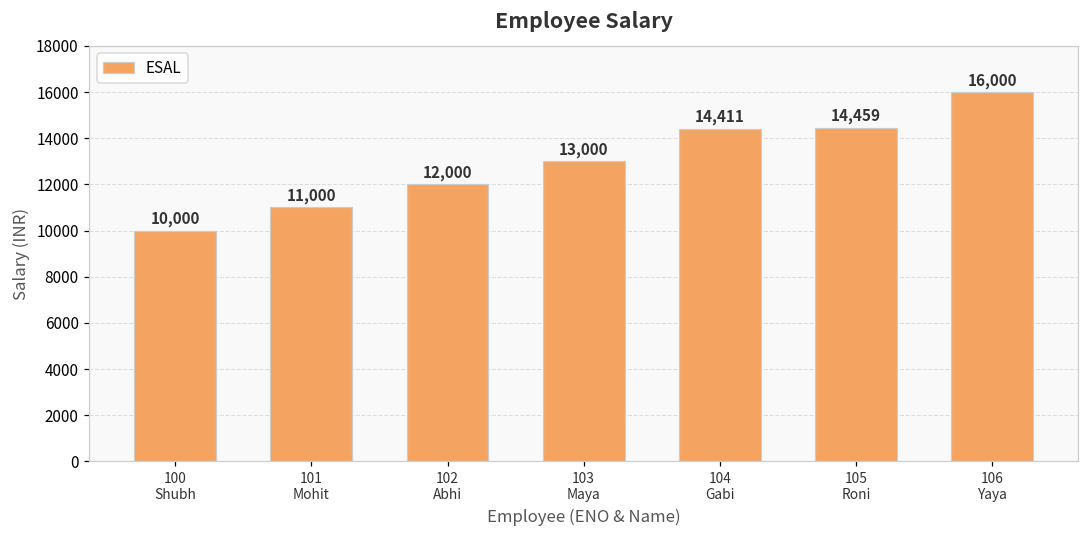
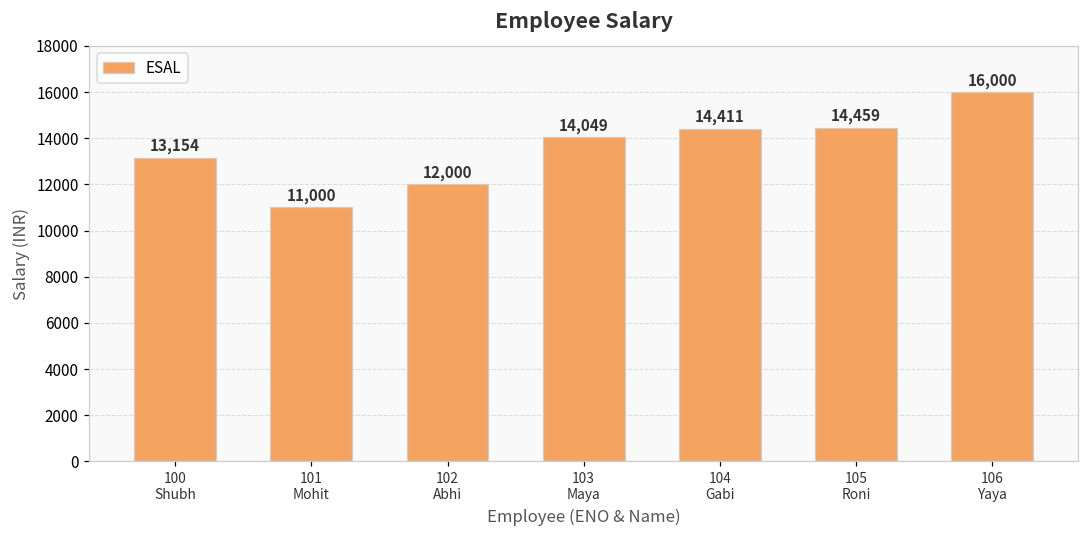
  {
-   "100 Shubh": "10,000",
+   "100 Shubh": "13,154",
    "101 Mohit": "11,000",
    "102 Abhi": "12,000",
-   "103 Maya": "13,000",
+   "103 Maya": "14,049",
    "104 Gabi": "14,411",
    "105 Roni": "14,459",
    "106 Yaya": "16,000"
  }
